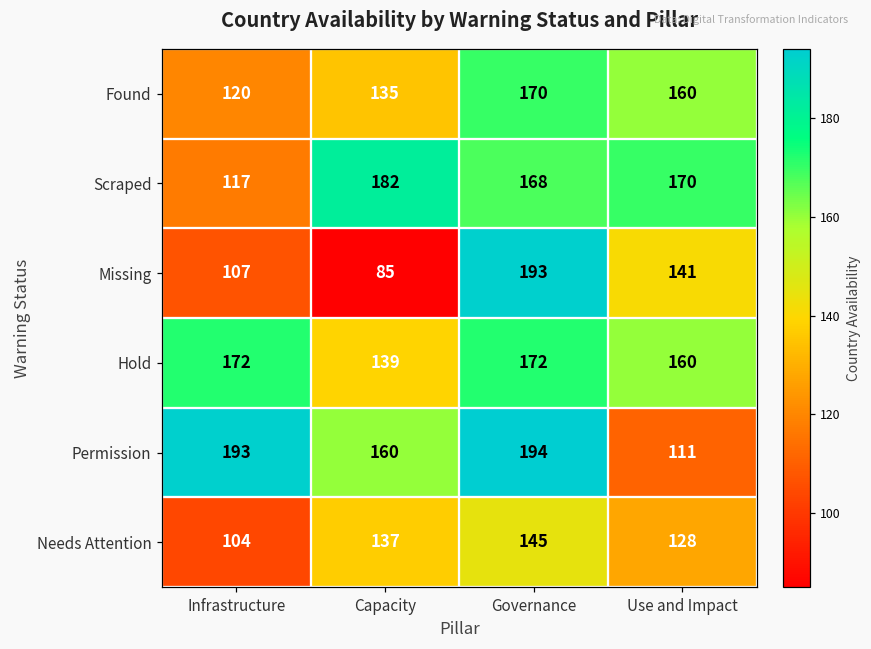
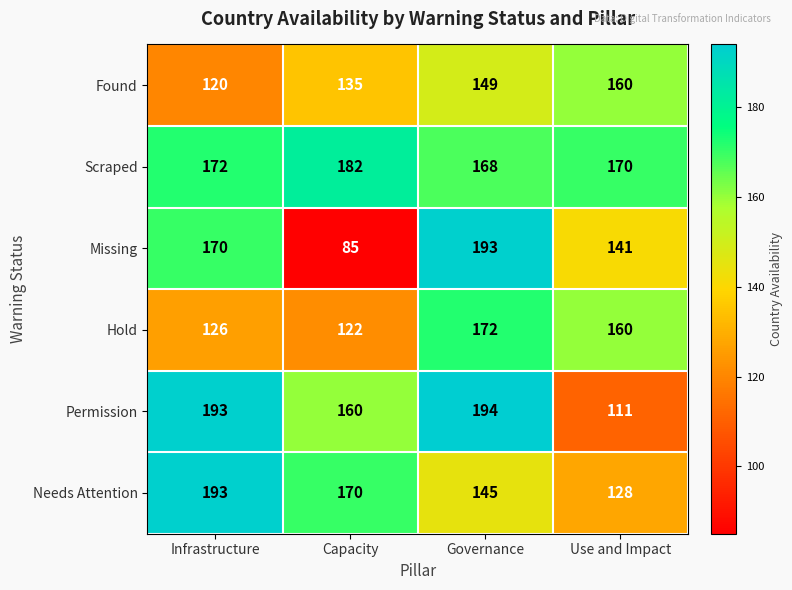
  {
    "Found": {
      "Infrastructure": 120,
      "Capacity": 135,
-     "Governance": 170,
+     "Governance": 149,
      "Use and Impact": 160
    },
    "Scraped": {
-     "Infrastructure": 117,
+     "Infrastructure": 172,
      "Capacity": 182,
      "Governance": 168,
      "Use and Impact": 170
    },
    "Missing": {
-     "Infrastructure": 107,
+     "Infrastructure": 170,
      "Capacity": 85,
      "Governance": 193,
      "Use and Impact": 141
    },
    "Hold": {
-     "Infrastructure": 172,
-     "Capacity": 139,
+     "Infrastructure": 126,
+     "Capacity": 122,
      "Governance": 172,
      "Use and Impact": 160
    },
    "Permission": {
      "Infrastructure": 193,
      "Capacity": 160,
      "Governance": 194,
      "Use and Impact": 111
    },
    "Needs Attention": {
-     "Infrastructure": 104,
-     "Capacity": 137,
+     "Infrastructure": 193,
+     "Capacity": 170,
      "Governance": 145,
      "Use and Impact": 128
    }
  }
